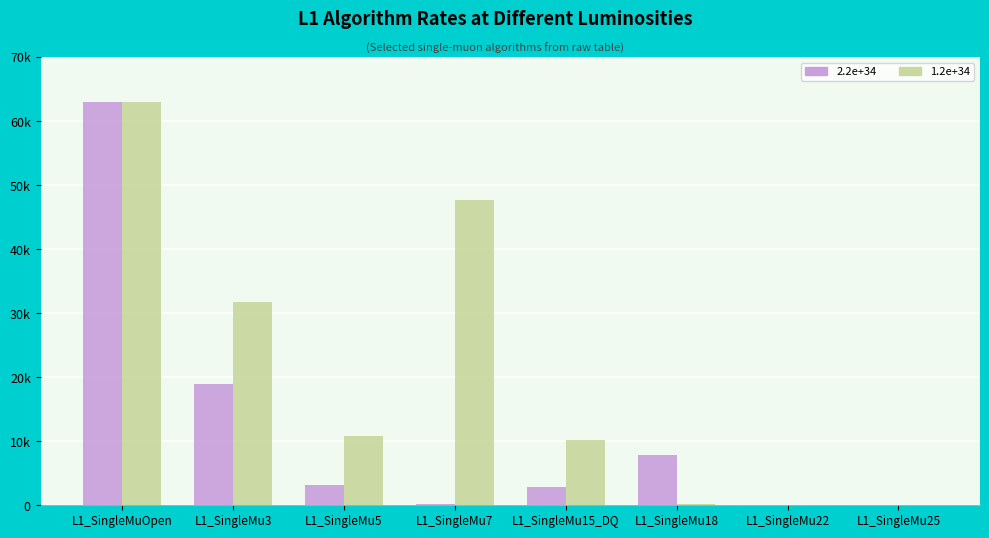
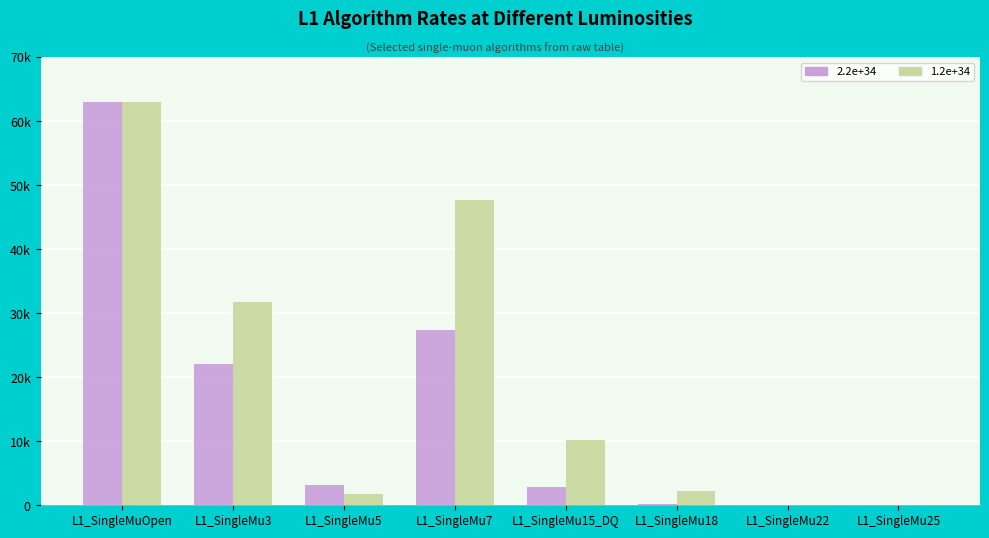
  {
    "2.2e+34": {
      "L1_SingleMuOpen": 63000,
-     "L1_SingleMu3": 19000,
+     "L1_SingleMu3": 22000,
      "L1_SingleMu5": 3000,
-     "L1_SingleMu7": 0,
+     "L1_SingleMu7": 27000,
      "L1_SingleMu15_DQ": 3000,
-     "L1_SingleMu18": 8000
+     "L1_SingleMu18": 0
    },
    "1.2e+34": {
      "L1_SingleMuOpen": 63000,
      "L1_SingleMu3": 32000,
-     "L1_SingleMu5": 11000,
+     "L1_SingleMu5": 2000,
      "L1_SingleMu7": 48000,
      "L1_SingleMu15_DQ": 10000,
-     "L1_SingleMu18": 0
+     "L1_SingleMu18": 2000
    }
  }
